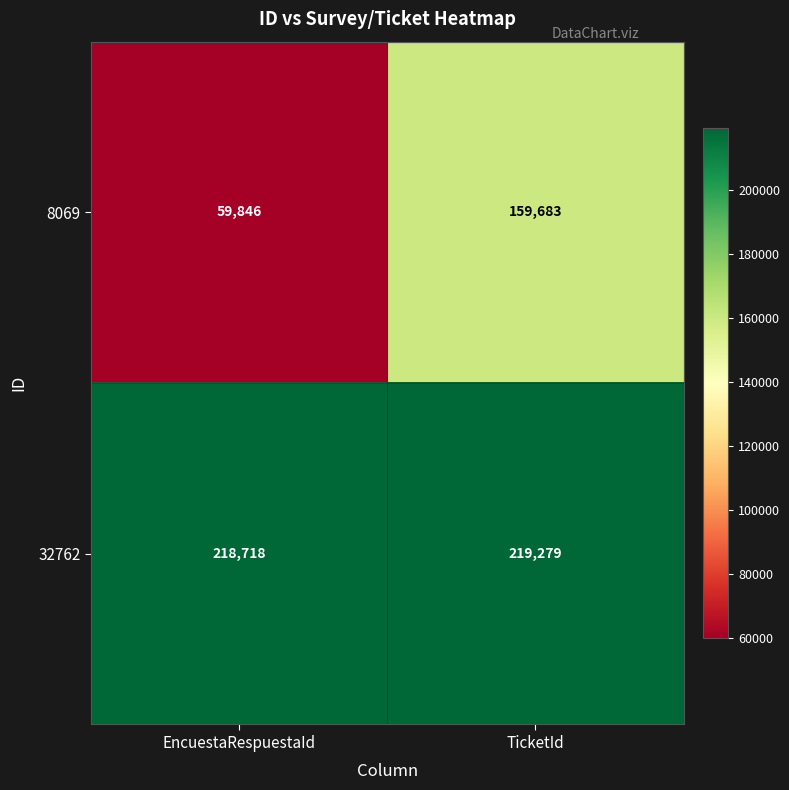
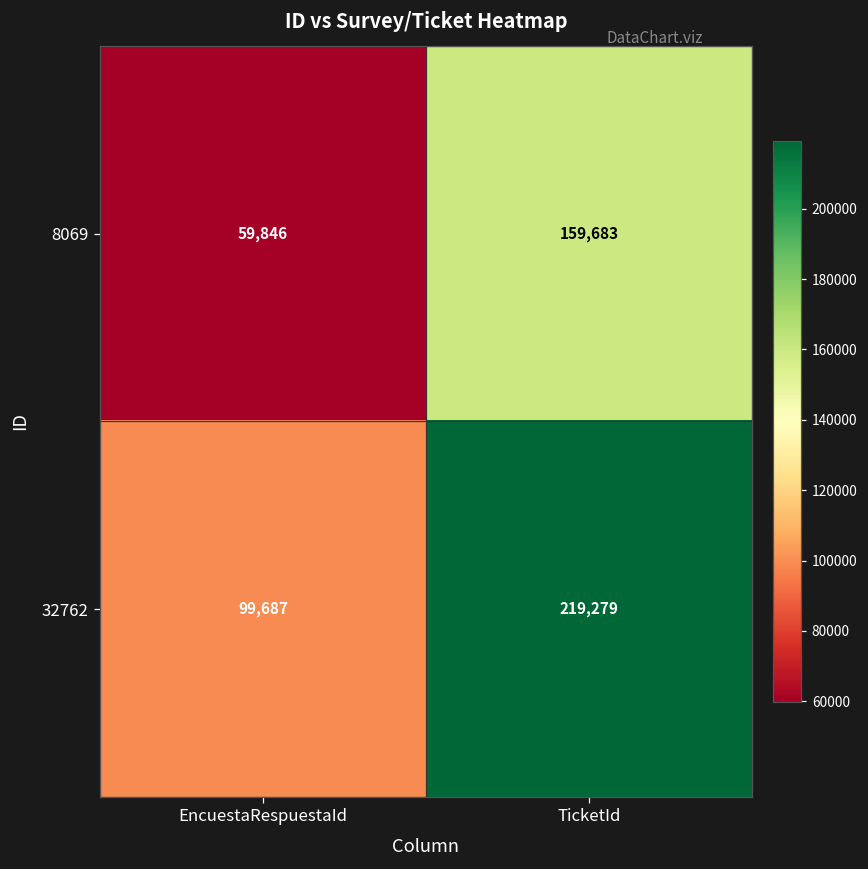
  {
    "8069": {
      "EncuestaRespuestaId": "59,846",
      "TicketId": "159,683"
    },
    "32762": {
-     "EncuestaRespuestaId": "218,718",
+     "EncuestaRespuestaId": "99,687",
      "TicketId": "219,279"
    }
  }
